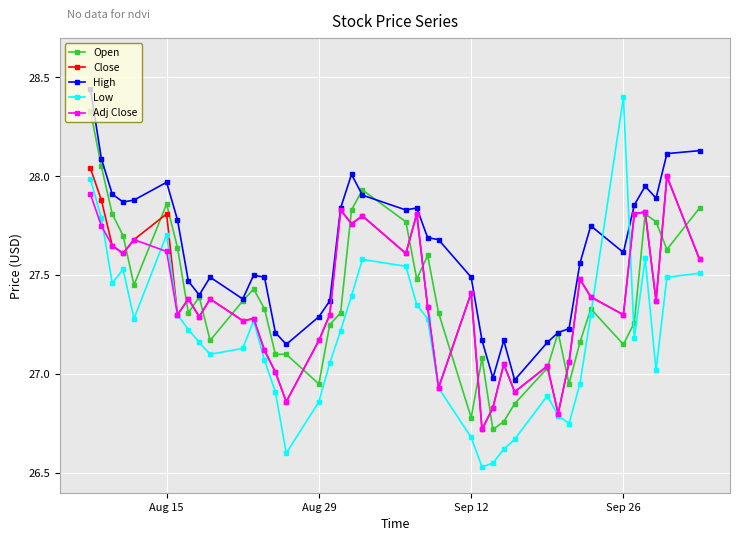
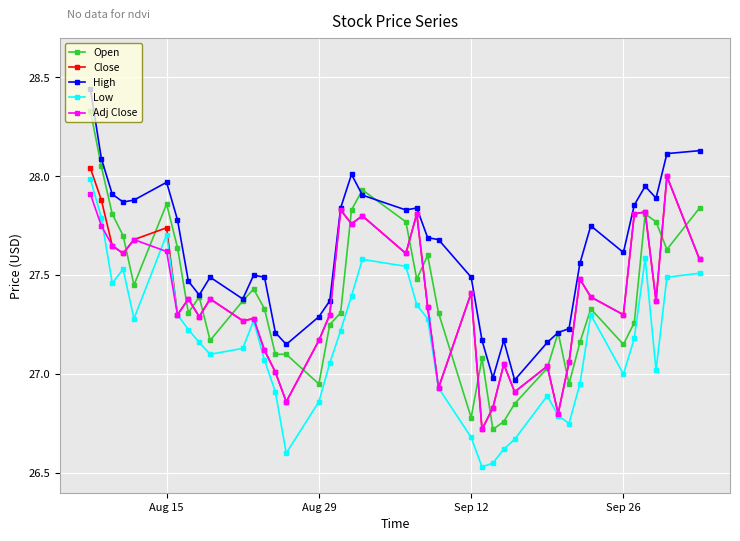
  {
    "Open": {
      "Aug 15": 27.86,
      "Aug 29": 26.95,
      "Sep 12": 26.78,
      "Sep 26": 27.15
    },
    "Close": {
-     "Aug 15": 27.81
+     "Aug 15": 27.74
    },
    "High": {
      "Aug 15": 27.97,
      "Aug 29": 27.29,
      "Sep 12": 27.49,
      "Sep 26": 27.62
    },
    "Low": {
      "Aug 15": 27.7,
      "Aug 29": 26.86,
      "Sep 12": 26.68,
-     "Sep 26": 28.4
+     "Sep 26": 27.0
    },
    "Adj Close": {
      "Aug 15": 27.62
    }
  }
